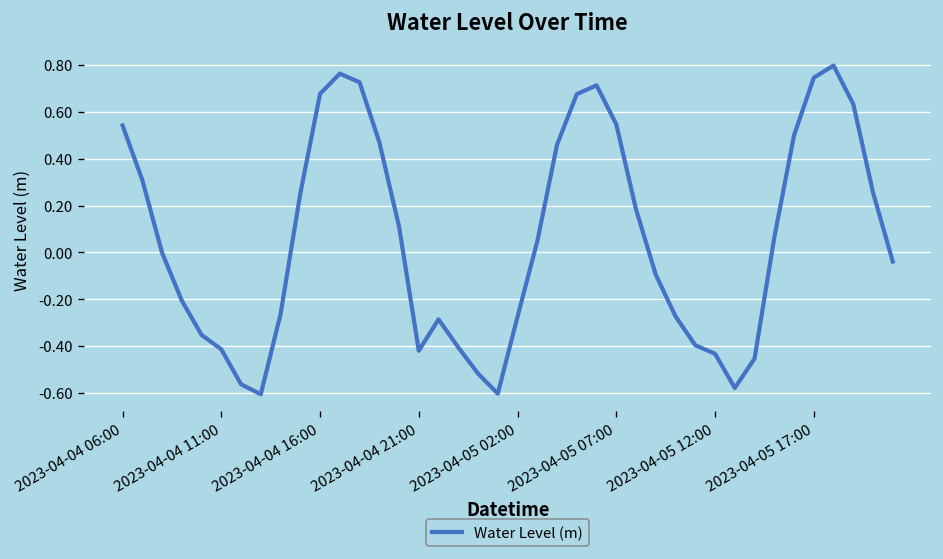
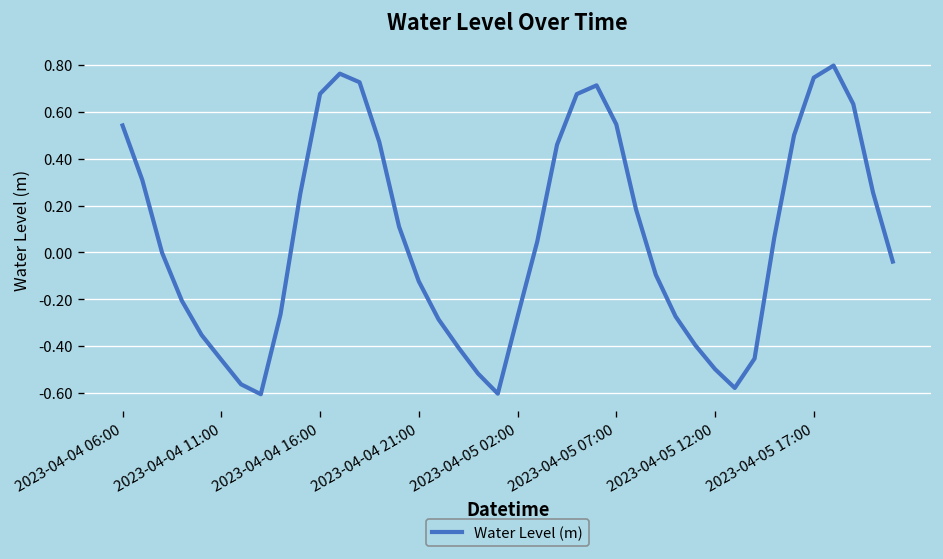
  {
    "2023-04-04 06:00": 0.54,
-   "2023-04-04 11:00": -0.41,
+   "2023-04-04 11:00": -0.46,
    "2023-04-04 16:00": 0.68,
-   "2023-04-04 21:00": -0.42,
+   "2023-04-04 21:00": -0.12,
    "2023-04-05 02:00": -0.27,
    "2023-04-05 07:00": 0.55,
-   "2023-04-05 12:00": -0.43,
+   "2023-04-05 12:00": -0.50,
    "2023-04-05 17:00": 0.75
  }
